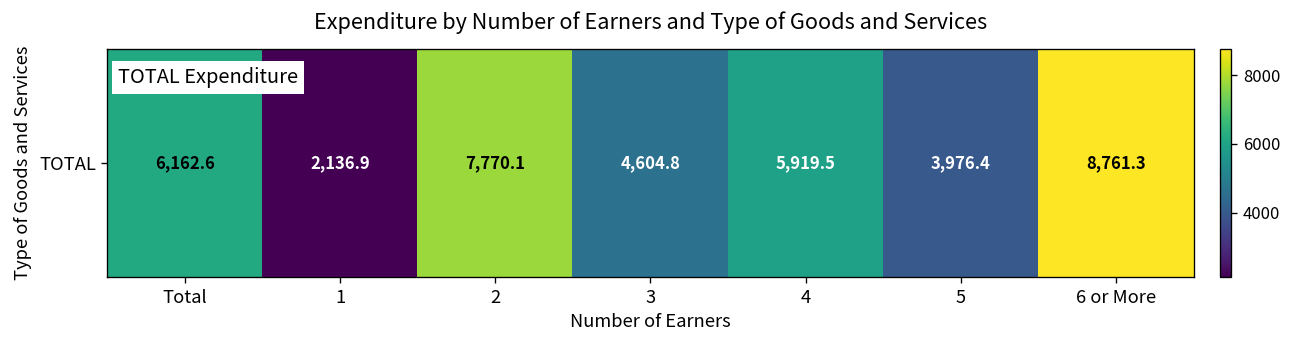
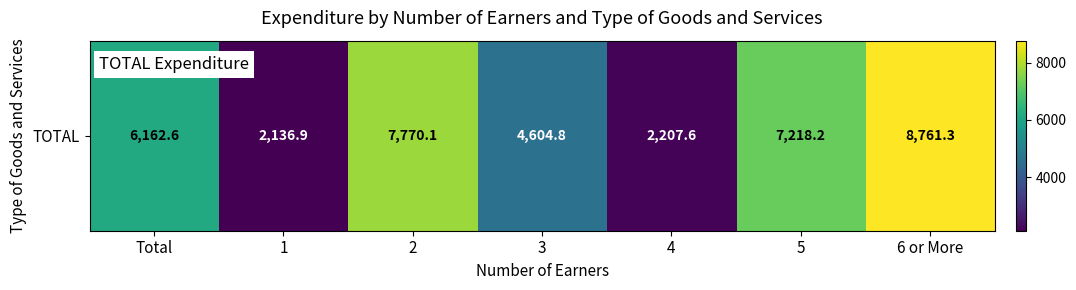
  {
    "TOTAL": {
      "Total": "6,162.6",
      "1": "2,136.9",
      "2": "7,770.1",
      "3": "4,604.8",
-     "4": "5,919.5",
-     "5": "3,976.4",
+     "4": "2,207.6",
+     "5": "7,218.2",
      "6 or More": "8,761.3"
    }
  }
